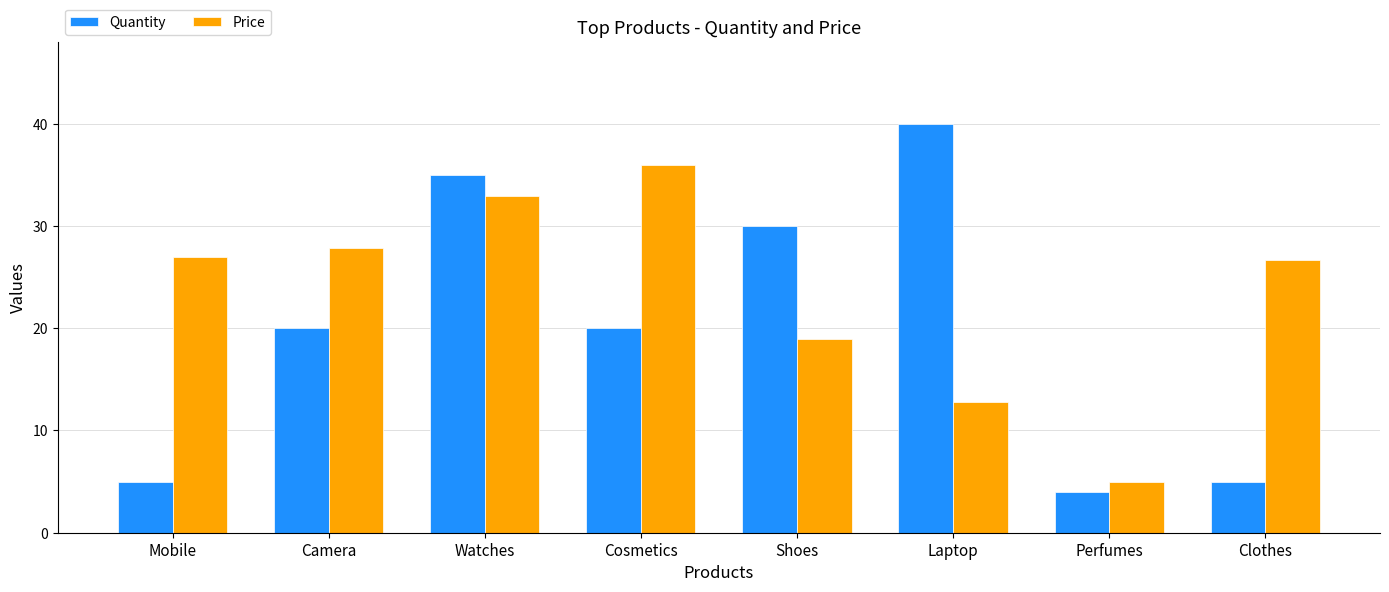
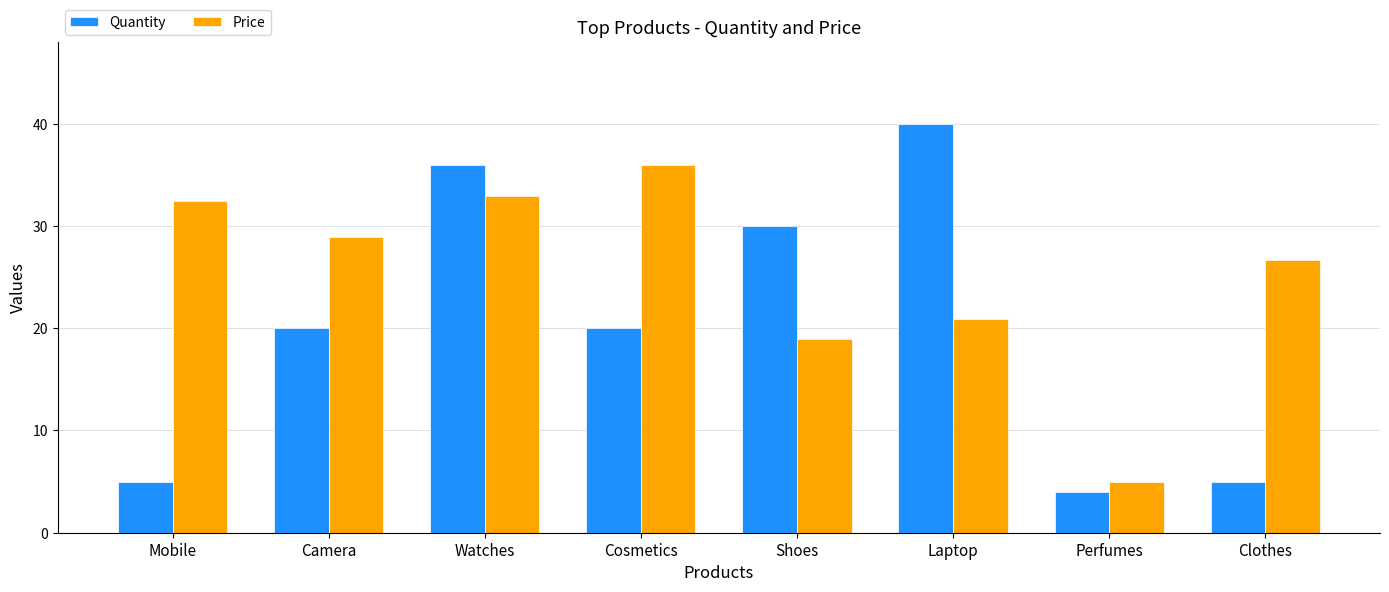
  {
    "Quantity": {
      "Mobile": 5,
      "Camera": 20,
-     "Watches": 35,
+     "Watches": 36,
      "Cosmetics": 20,
      "Shoes": 30,
      "Laptop": 40,
      "Perfumes": 4,
      "Clothes": 5
    },
    "Price": {
-     "Mobile": 27.0,
-     "Camera": 27.8,
+     "Mobile": 32.5,
+     "Camera": 29.0,
      "Watches": 32.9,
      "Cosmetics": 36.0,
      "Shoes": 19.0,
-     "Laptop": 12.8,
+     "Laptop": 21.0,
      "Perfumes": 5.0,
      "Clothes": 26.7
    }
  }
